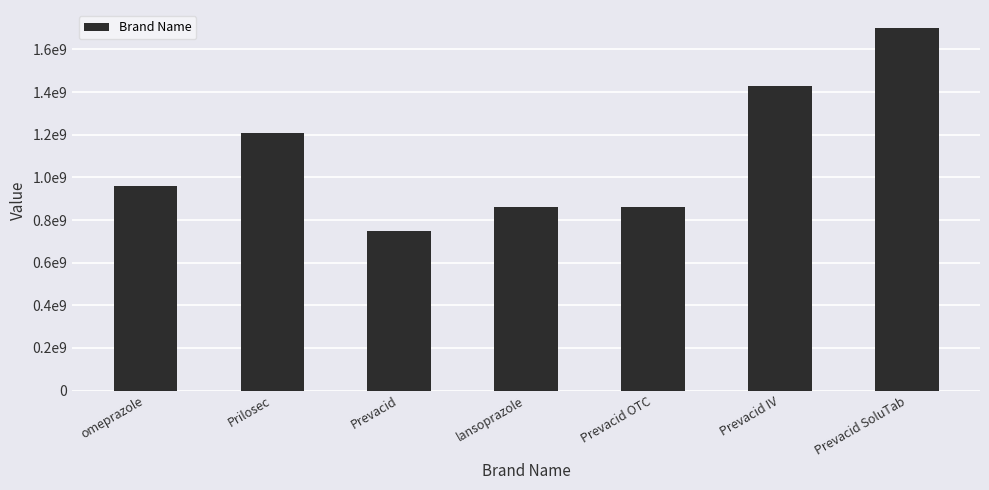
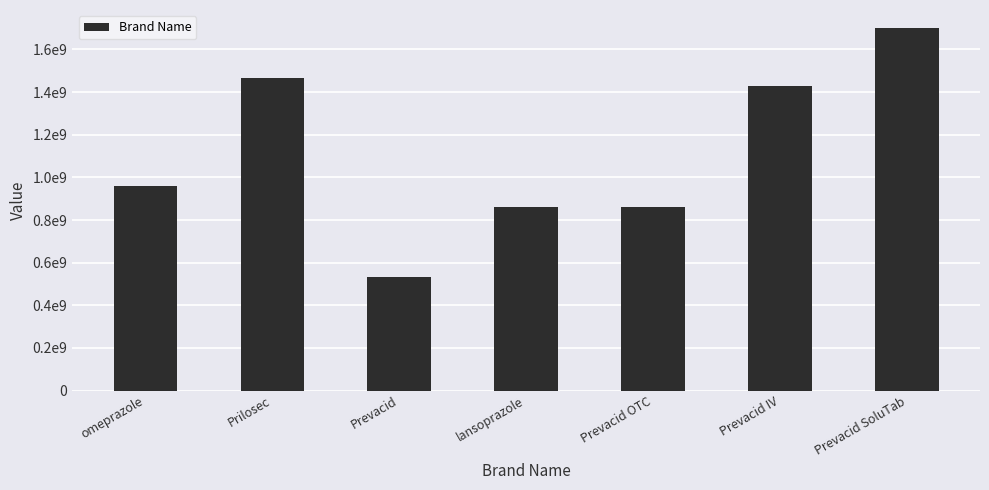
  {
    "omeprazole": 960000000,
-   "Prilosec": 1210000000,
-   "Prevacid": 750000000,
+   "Prilosec": 1470000000,
+   "Prevacid": 530000000,
    "lansoprazole": 860000000,
    "Prevacid OTC": 860000000,
    "Prevacid IV": 1430000000,
    "Prevacid SoluTab": 1700000000
  }
